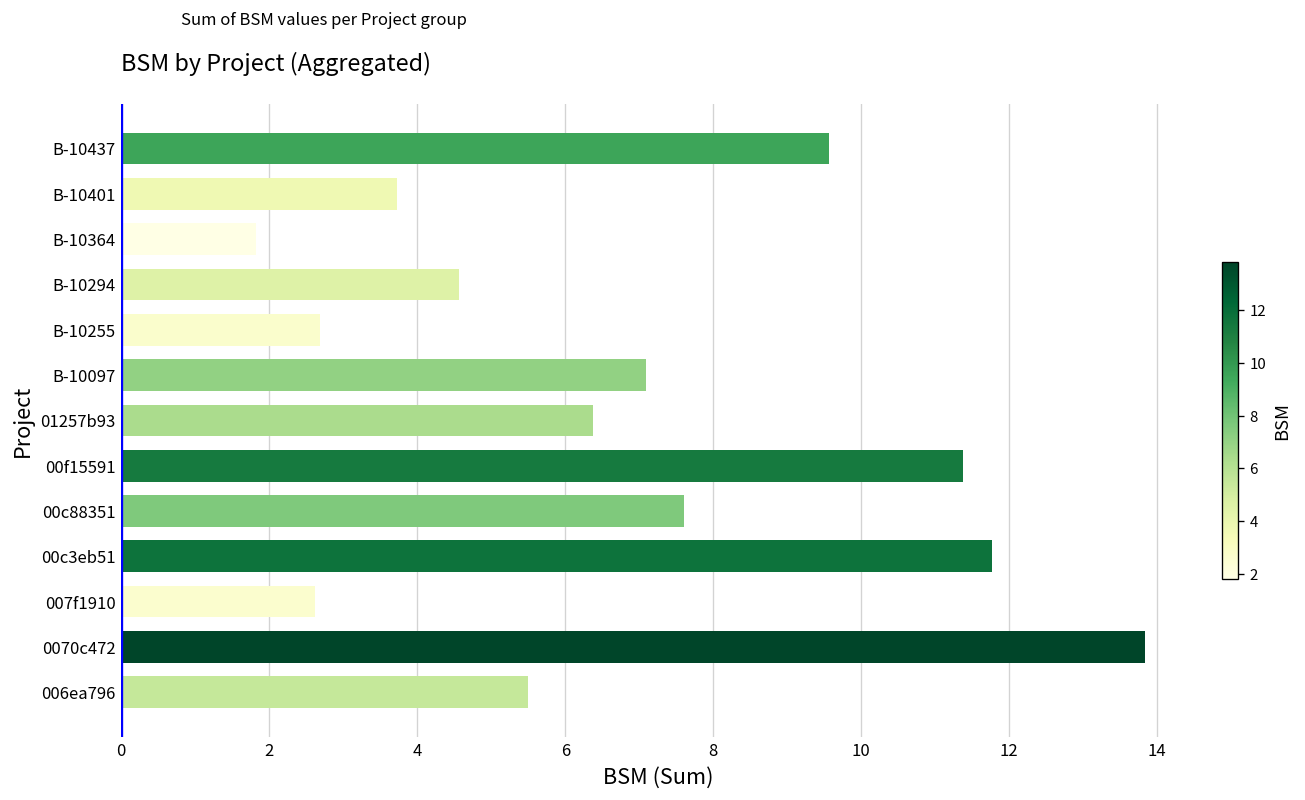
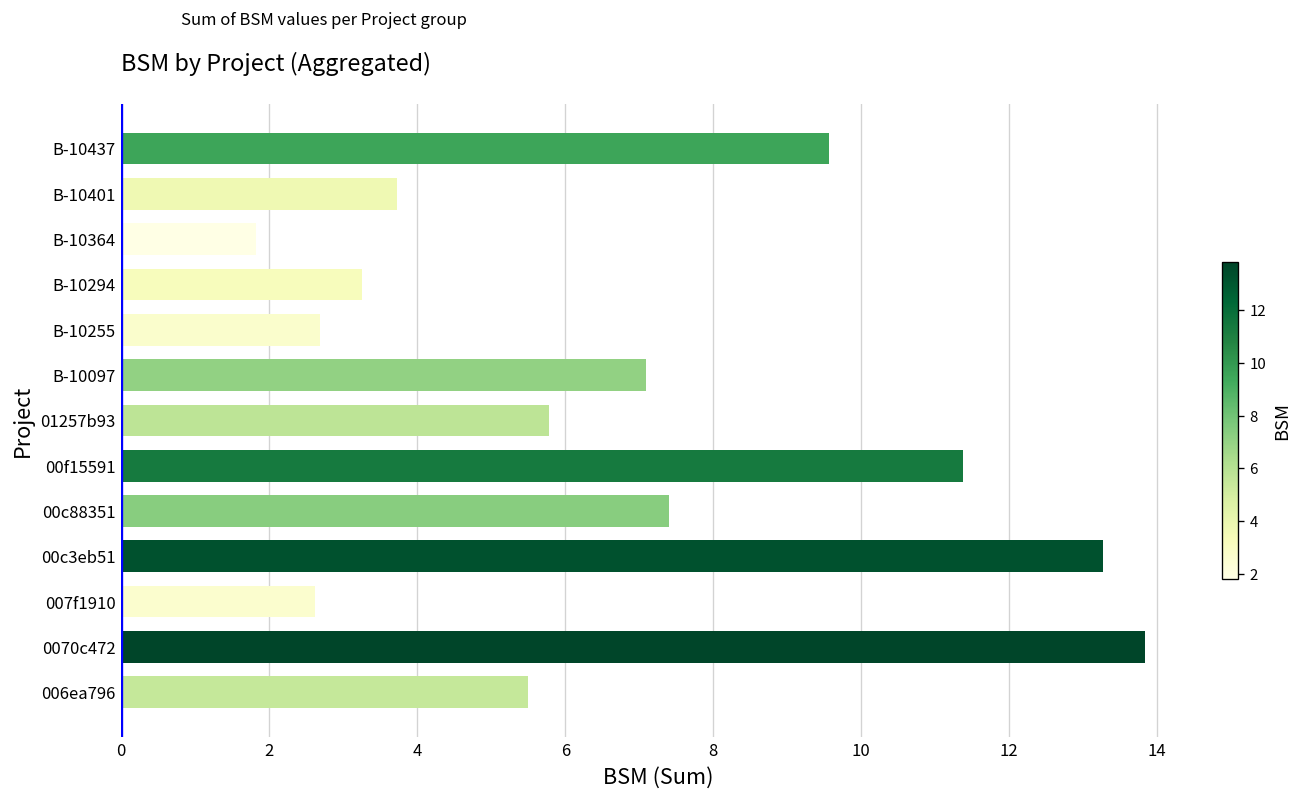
  {
    "B-10437": 9.6,
    "B-10401": 3.7,
    "B-10364": 1.8,
-   "B-10294": 4.6,
+   "B-10294": 3.3,
    "B-10255": 2.7,
    "B-10097": 7.1,
-   "01257b93": 6.4,
+   "01257b93": 5.8,
    "00f15591": 11.4,
-   "00c88351": 7.6,
-   "00c3eb51": 11.8,
+   "00c88351": 7.4,
+   "00c3eb51": 13.3,
    "007f1910": 2.6,
    "0070c472": 13.8,
    "006ea796": 5.5
  }
